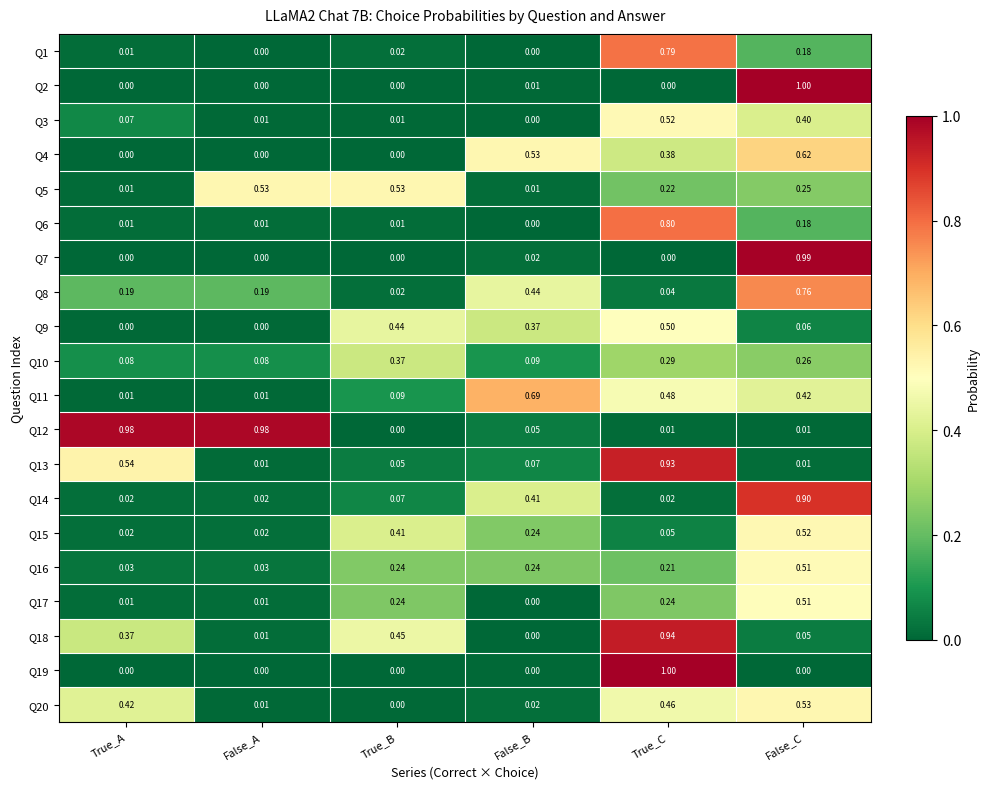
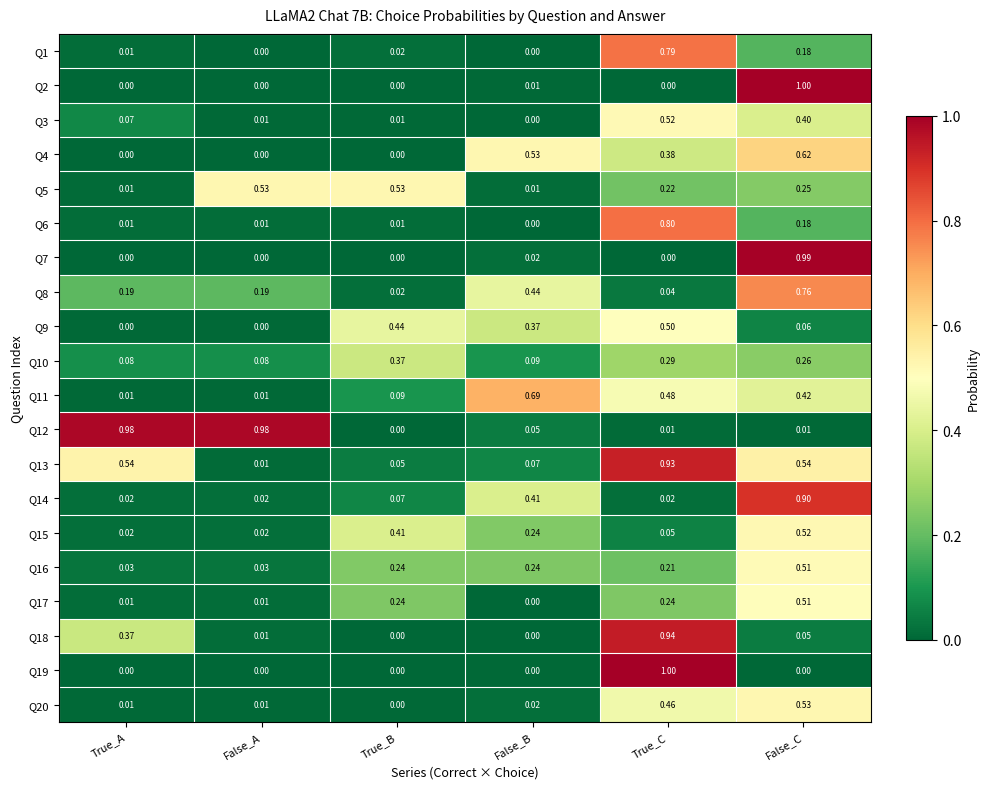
  {
    "Q1": {
      "True_A": 0.01,
      "False_A": 0.00,
      "True_B": 0.02,
      "False_B": 0.00,
      "True_C": 0.79,
      "False_C": 0.18
    },
    "Q2": {
      "True_A": 0.00,
      "False_A": 0.00,
      "True_B": 0.00,
      "False_B": 0.01,
      "True_C": 0.00,
      "False_C": 1.00
    },
    "Q3": {
      "True_A": 0.07,
      "False_A": 0.01,
      "True_B": 0.01,
      "False_B": 0.00,
      "True_C": 0.52,
      "False_C": 0.40
    },
    "Q4": {
      "True_A": 0.00,
      "False_A": 0.00,
      "True_B": 0.00,
      "False_B": 0.53,
      "True_C": 0.38,
      "False_C": 0.62
    },
    "Q5": {
      "True_A": 0.01,
      "False_A": 0.53,
      "True_B": 0.53,
      "False_B": 0.01,
      "True_C": 0.22,
      "False_C": 0.25
    },
    "Q6": {
      "True_A": 0.01,
      "False_A": 0.01,
      "True_B": 0.01,
      "False_B": 0.00,
      "True_C": 0.80,
      "False_C": 0.18
    },
    "Q7": {
      "True_A": 0.00,
      "False_A": 0.00,
      "True_B": 0.00,
      "False_B": 0.02,
      "True_C": 0.00,
      "False_C": 0.99
    },
    "Q8": {
      "True_A": 0.19,
      "False_A": 0.19,
      "True_B": 0.02,
      "False_B": 0.44,
      "True_C": 0.04,
      "False_C": 0.76
    },
    "Q9": {
      "True_A": 0.00,
      "False_A": 0.00,
      "True_B": 0.44,
      "False_B": 0.37,
      "True_C": 0.50,
      "False_C": 0.06
    },
    "Q10": {
      "True_A": 0.08,
      "False_A": 0.08,
      "True_B": 0.37,
      "False_B": 0.09,
      "True_C": 0.29,
      "False_C": 0.26
    },
    "Q11": {
      "True_A": 0.01,
      "False_A": 0.01,
      "True_B": 0.09,
      "False_B": 0.69,
      "True_C": 0.48,
      "False_C": 0.42
    },
    "Q12": {
      "True_A": 0.98,
      "False_A": 0.98,
      "True_B": 0.00,
      "False_B": 0.05,
      "True_C": 0.01,
      "False_C": 0.01
    },
    "Q13": {
      "True_A": 0.54,
      "False_A": 0.01,
      "True_B": 0.05,
      "False_B": 0.07,
      "True_C": 0.93,
-     "False_C": 0.01
+     "False_C": 0.54
    },
    "Q14": {
      "True_A": 0.02,
      "False_A": 0.02,
      "True_B": 0.07,
      "False_B": 0.41,
      "True_C": 0.02,
      "False_C": 0.90
    },
    "Q15": {
      "True_A": 0.02,
      "False_A": 0.02,
      "True_B": 0.41,
      "False_B": 0.24,
      "True_C": 0.05,
      "False_C": 0.52
    },
    "Q16": {
      "True_A": 0.03,
      "False_A": 0.03,
      "True_B": 0.24,
      "False_B": 0.24,
      "True_C": 0.21,
      "False_C": 0.51
    },
    "Q17": {
      "True_A": 0.01,
      "False_A": 0.01,
      "True_B": 0.24,
      "False_B": 0.00,
      "True_C": 0.24,
      "False_C": 0.51
    },
    "Q18": {
      "True_A": 0.37,
      "False_A": 0.01,
-     "True_B": 0.45,
+     "True_B": 0.00,
      "False_B": 0.00,
      "True_C": 0.94,
      "False_C": 0.05
    },
    "Q19": {
      "True_A": 0.00,
      "False_A": 0.00,
      "True_B": 0.00,
      "False_B": 0.00,
      "True_C": 1.00,
      "False_C": 0.00
    },
    "Q20": {
-     "True_A": 0.42,
+     "True_A": 0.01,
      "False_A": 0.01,
      "True_B": 0.00,
      "False_B": 0.02,
      "True_C": 0.46,
      "False_C": 0.53
    }
  }
